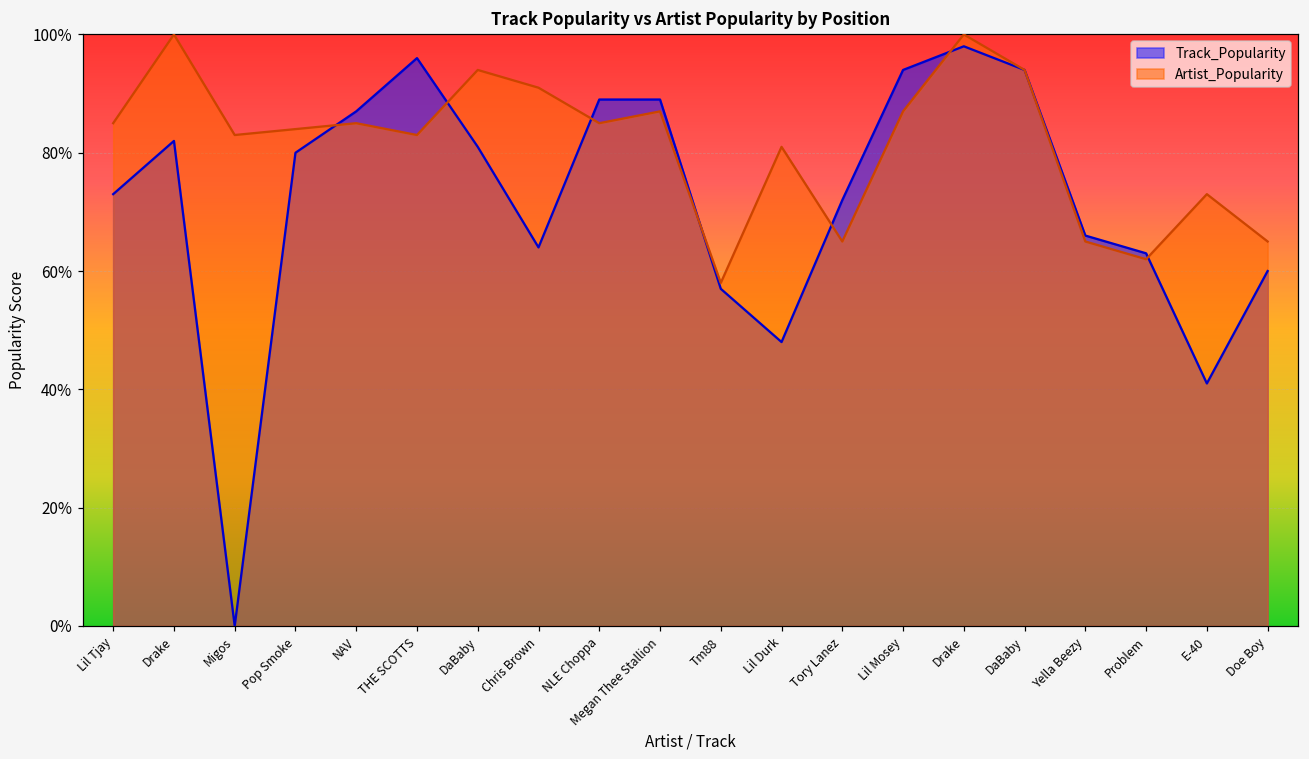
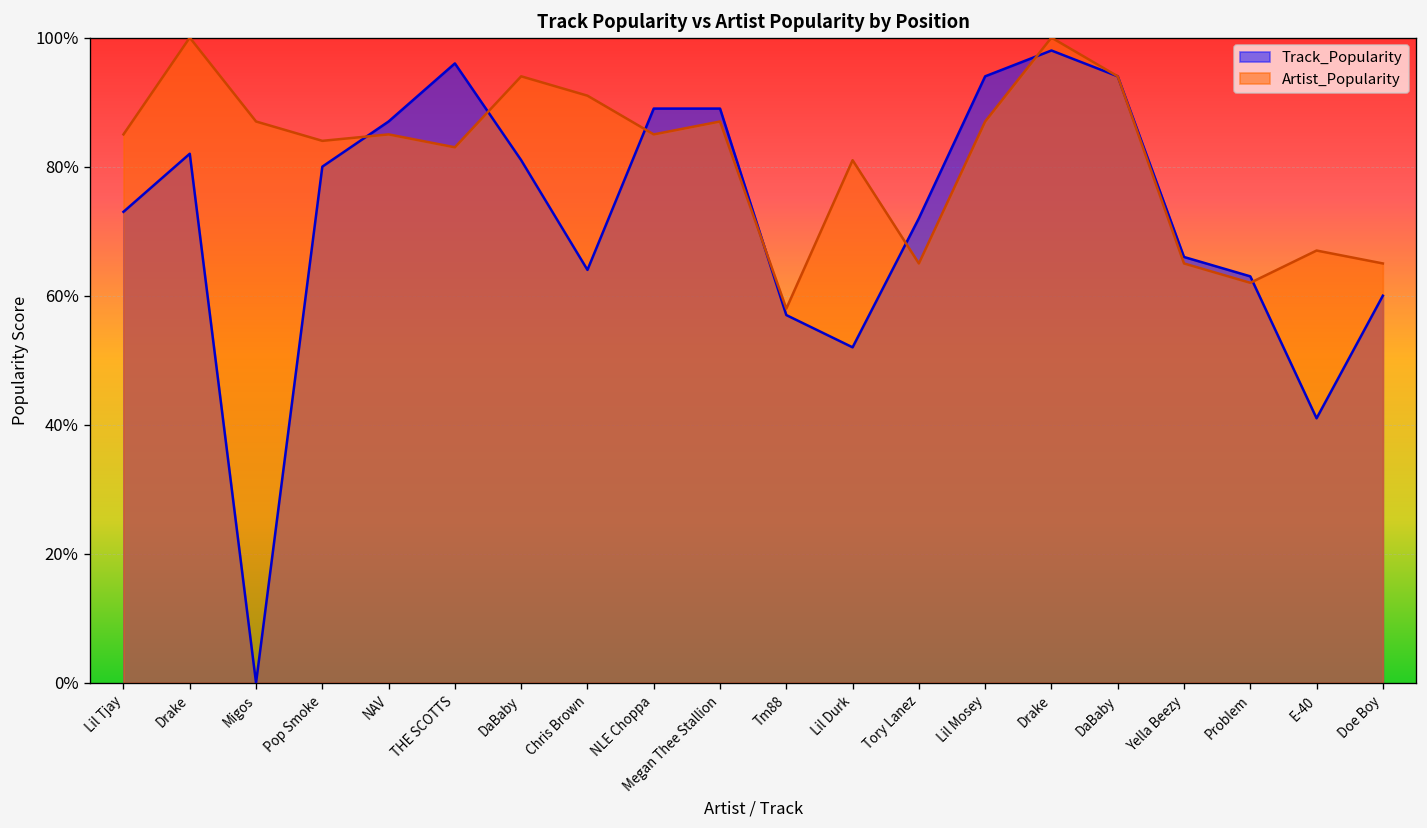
  {
    "Track_Popularity": {
      "Lil Tjay": "73%",
      "Migos": "0%",
      "Pop Smoke": "80%",
      "NAV": "87%",
      "THE SCOTTS": "96%",
      "Chris Brown": "64%",
      "NLE Choppa": "89%",
      "Megan Thee Stallion": "89%",
      "Tm88": "57%",
-     "Lil Durk": "48%",
+     "Lil Durk": "52%",
      "Tory Lanez": "72%",
      "Lil Mosey": "94%",
      "Yella Beezy": "66%",
      "Problem": "63%",
      "E-40": "41%",
      "Doe Boy": "60%"
    },
    "Artist_Popularity": {
      "Lil Tjay": "85%",
-     "Migos": "83%",
+     "Migos": "87%",
      "Pop Smoke": "84%",
      "NAV": "85%",
      "THE SCOTTS": "83%",
      "Chris Brown": "91%",
      "NLE Choppa": "85%",
      "Megan Thee Stallion": "87%",
      "Tm88": "58%",
      "Lil Durk": "81%",
      "Tory Lanez": "65%",
      "Lil Mosey": "87%",
      "Yella Beezy": "65%",
      "Problem": "62%",
-     "E-40": "73%",
+     "E-40": "67%",
      "Doe Boy": "65%"
    }
  }
